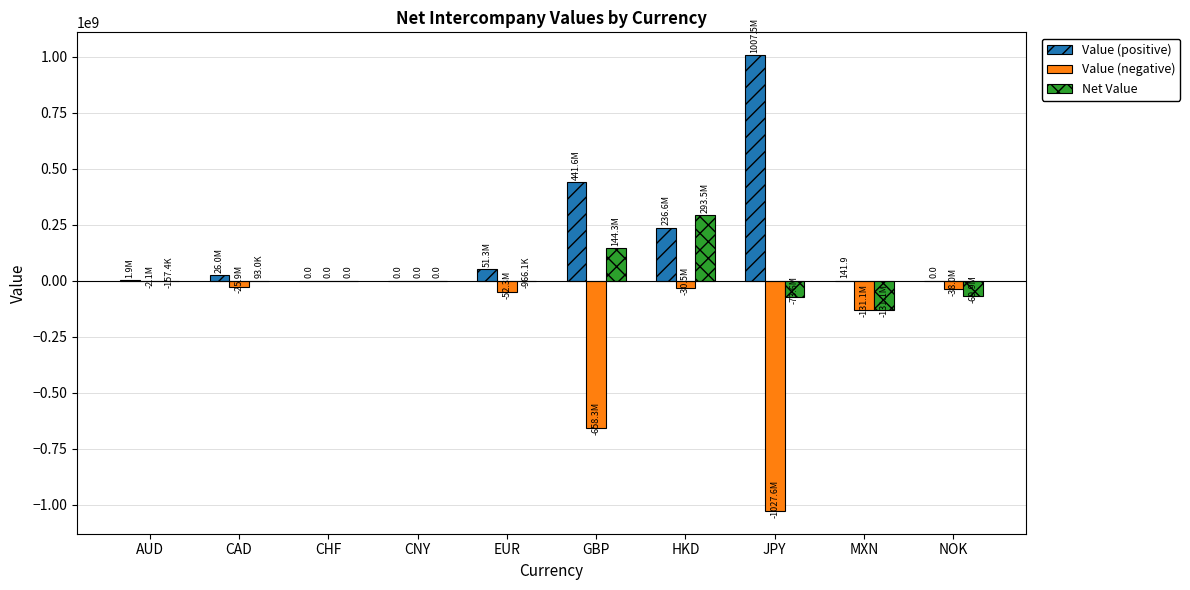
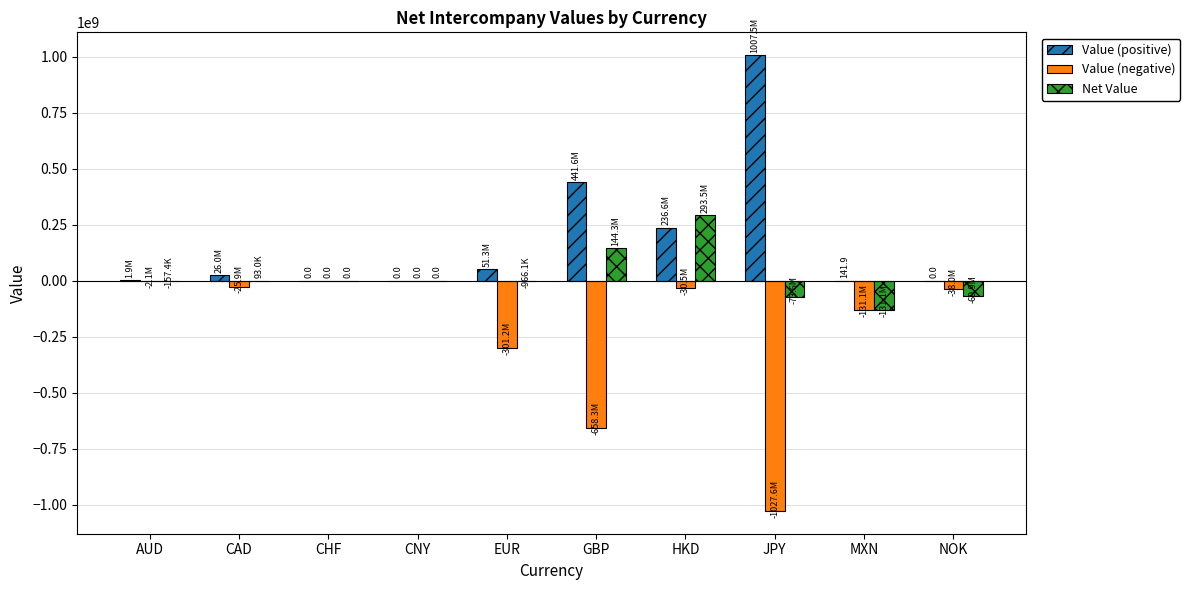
  {
    "Value (positive)": {
      "AUD": "1.9M",
      "CAD": "26.0M",
      "CHF": "0.0",
      "CNY": "0.0",
      "EUR": "51.3M",
      "GBP": "441.6M",
      "HKD": "236.6M",
      "JPY": "1007.5M",
      "MXN": "141.9",
      "NOK": "0.0"
    },
    "Value (negative)": {
      "AUD": "-2.1M",
      "CAD": "-25.9M",
      "CHF": "0.0",
      "CNY": "0.0",
-     "EUR": "-52.3M",
+     "EUR": "-301.2M",
      "GBP": "-658.3M",
      "HKD": "-30.5M",
      "JPY": "-1027.6M",
      "MXN": "-131.1M",
      "NOK": "-38.0M"
    },
    "Net Value": {
      "AUD": "-157.4K",
      "CAD": "93.0K",
      "CHF": "0.0",
      "CNY": "0.0",
      "EUR": "-966.1K",
      "GBP": "144.3M",
      "HKD": "293.5M",
      "JPY": "-73.6M",
      "MXN": "-131.1M",
      "NOK": "-69.9M"
    }
  }
